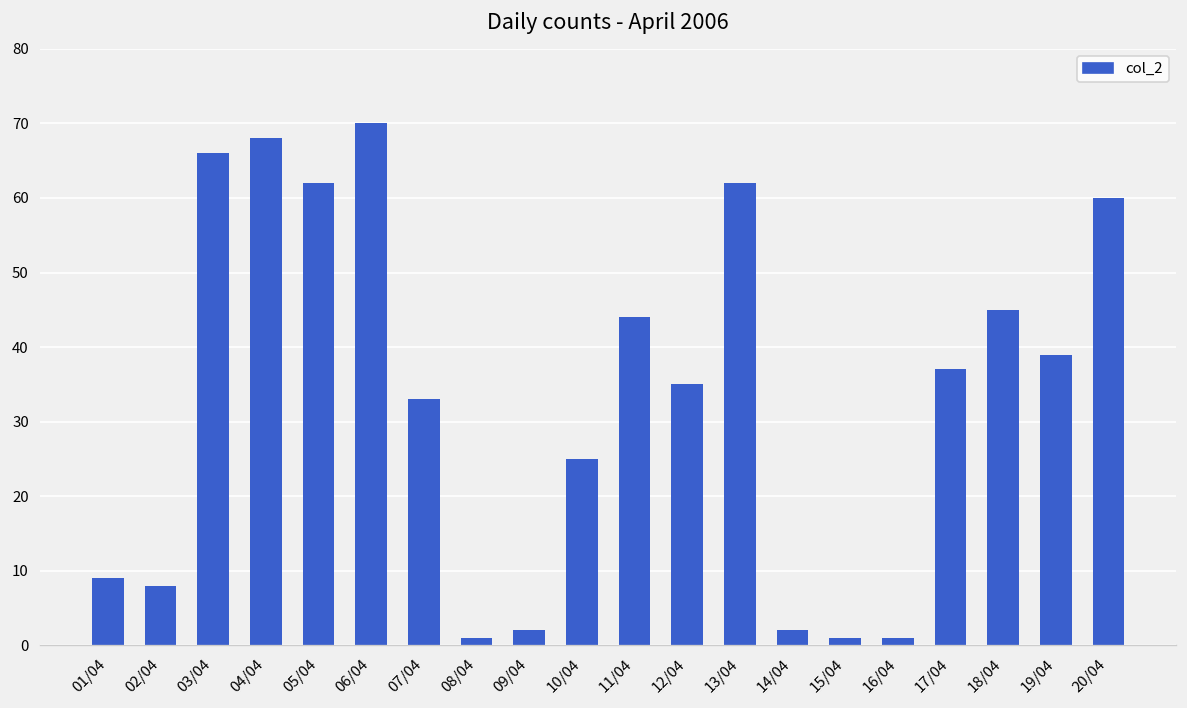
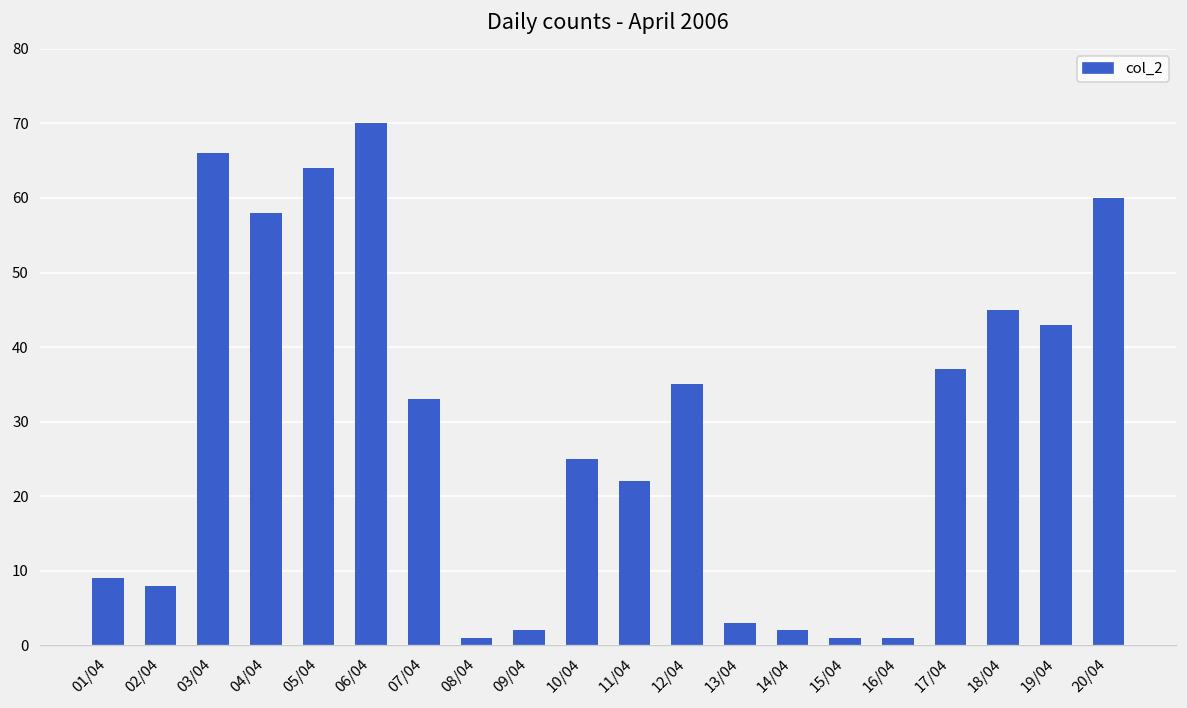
  {
    "01/04": 9,
    "02/04": 8,
    "03/04": 66,
-   "04/04": 68,
-   "05/04": 62,
+   "04/04": 58,
+   "05/04": 64,
    "06/04": 70,
    "07/04": 33,
    "08/04": 1,
    "09/04": 2,
    "10/04": 25,
-   "11/04": 44,
+   "11/04": 22,
    "12/04": 35,
-   "13/04": 62,
+   "13/04": 3,
    "14/04": 2,
    "15/04": 1,
    "16/04": 1,
    "17/04": 37,
    "18/04": 45,
-   "19/04": 39,
+   "19/04": 43,
    "20/04": 60
  }
